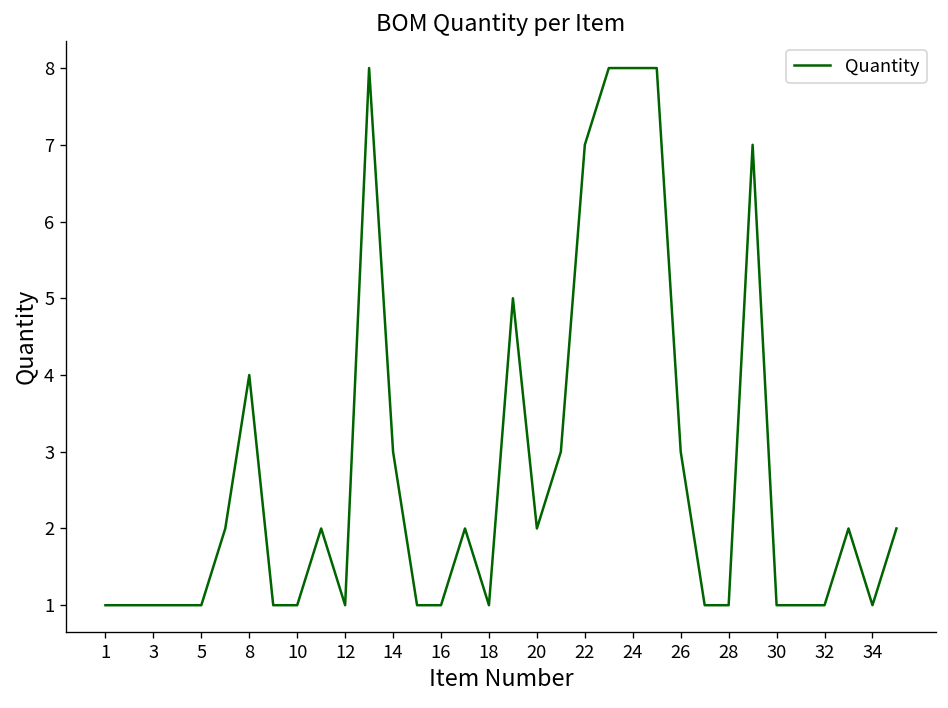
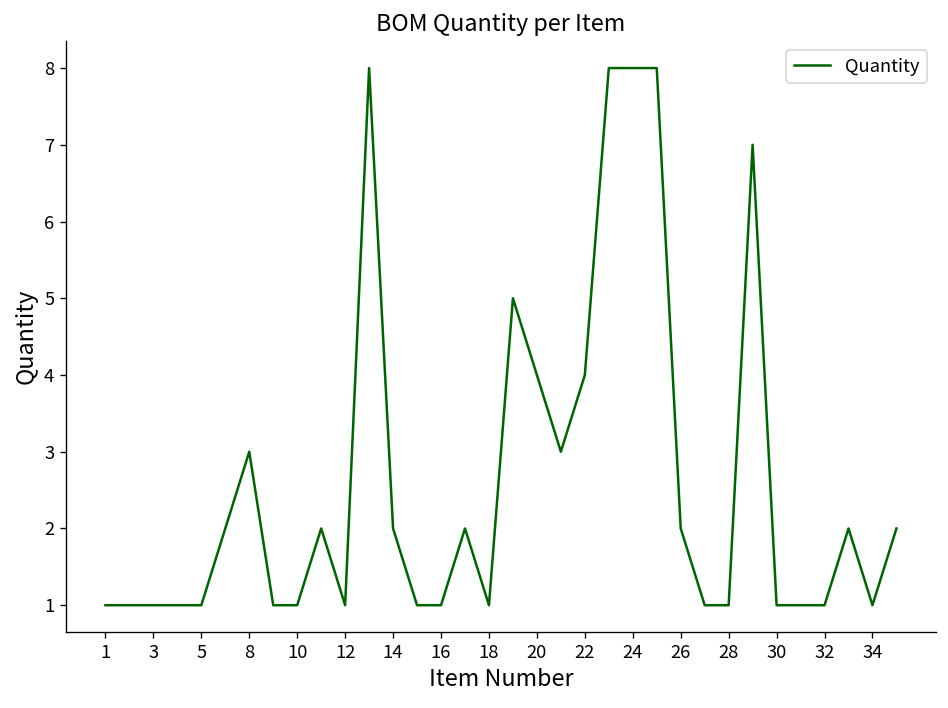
  {
    "1": 1,
    "3": 1,
    "5": 1,
-   "8": 4,
+   "8": 3,
    "10": 1,
    "12": 1,
-   "14": 3,
+   "14": 2,
    "16": 1,
    "18": 1,
-   "20": 2,
-   "22": 7,
+   "20": 4,
+   "22": 4,
    "24": 8,
-   "26": 3,
+   "26": 2,
    "28": 1,
    "30": 1,
    "32": 1,
    "34": 1
  }
